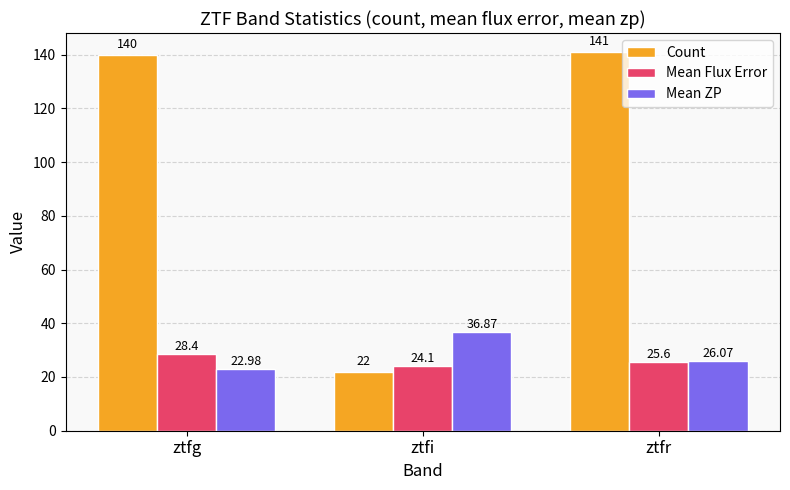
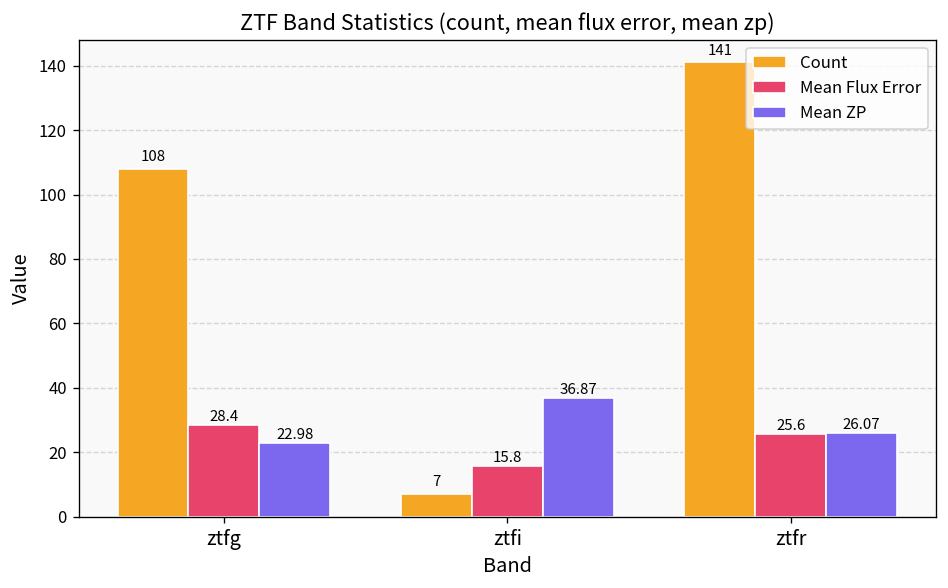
  {
    "Count": {
-     "ztfg": 140,
-     "ztfi": 22,
+     "ztfg": 108,
+     "ztfi": 7,
      "ztfr": 141
    },
    "Mean Flux Error": {
      "ztfg": 28.4,
-     "ztfi": 24.1,
+     "ztfi": 15.8,
      "ztfr": 25.6
    },
    "Mean ZP": {
      "ztfg": 22.98,
      "ztfi": 36.87,
      "ztfr": 26.07
    }
  }
